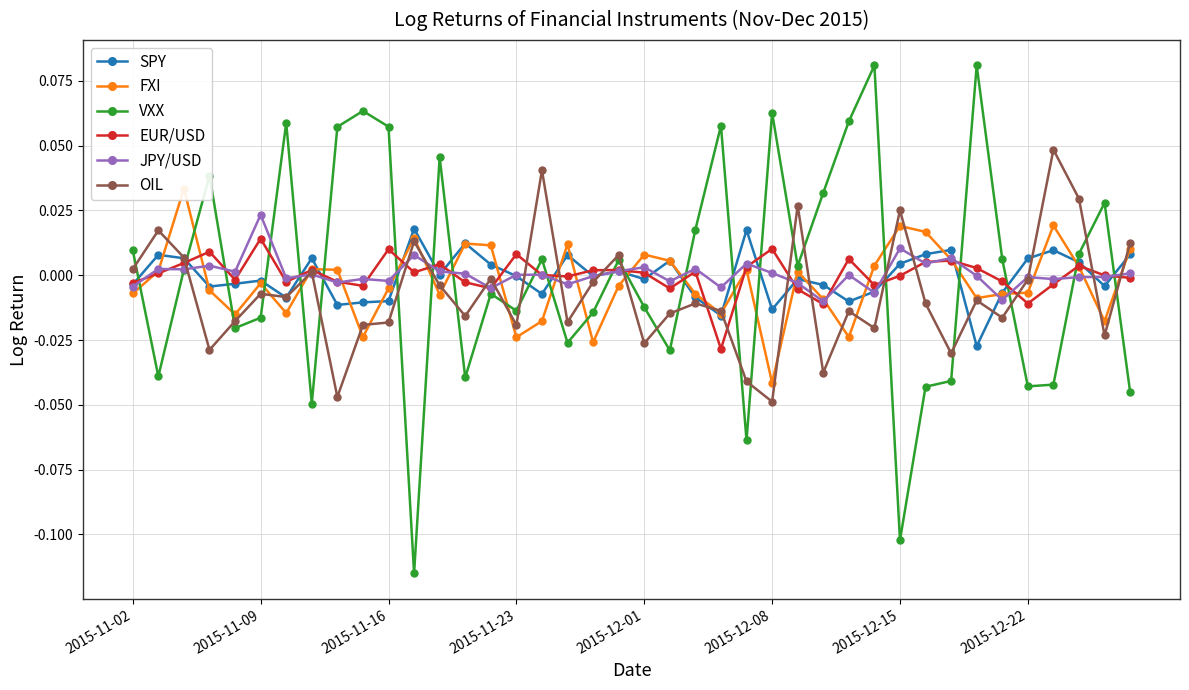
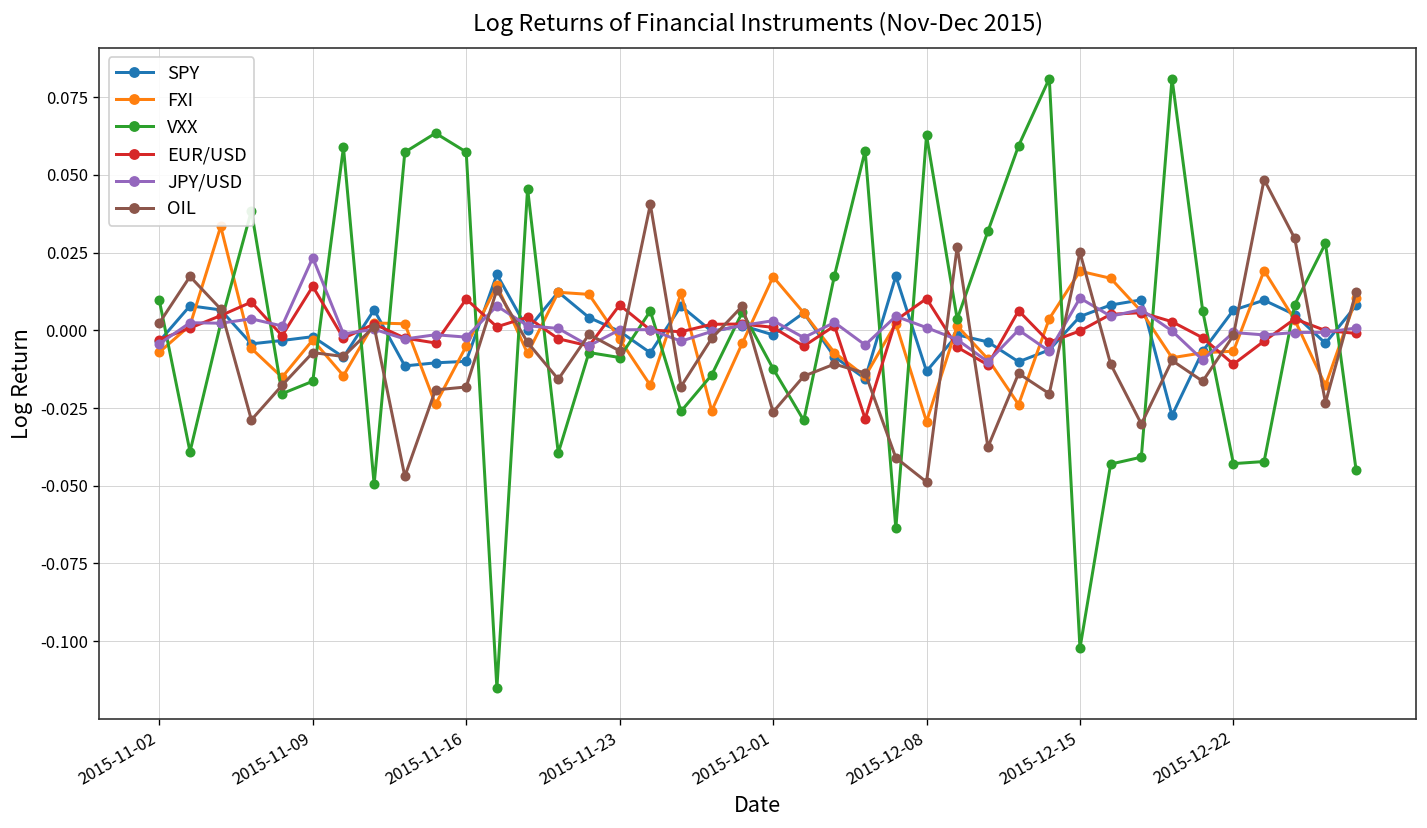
  {
    "SPY": {
      "2015-11-09": -0.002,
      "2015-11-16": -0.010,
      "2015-12-01": -0.001,
      "2015-12-08": -0.013,
      "2015-12-15": 0.004,
      "2015-12-22": 0.006
    },
    "FXI": {
      "2015-11-02": -0.007,
      "2015-11-09": -0.003,
      "2015-11-16": -0.005,
-     "2015-11-23": -0.024,
-     "2015-12-01": 0.008,
-     "2015-12-08": -0.041,
+     "2015-11-23": -0.003,
+     "2015-12-01": 0.017,
+     "2015-12-08": -0.029,
      "2015-12-15": 0.019,
      "2015-12-22": -0.007
    },
    "VXX": {
      "2015-11-02": 0.010,
      "2015-11-09": -0.016,
      "2015-11-16": 0.057,
-     "2015-11-23": -0.014,
+     "2015-11-23": -0.009,
      "2015-12-01": -0.012,
      "2015-12-08": 0.063,
      "2015-12-15": -0.102,
      "2015-12-22": -0.043
    },
    "EUR/USD": {
      "2015-11-09": 0.014,
      "2015-11-16": 0.010,
      "2015-11-23": 0.008,
      "2015-12-01": 0.001,
      "2015-12-08": 0.010,
      "2015-12-15": 0.000,
      "2015-12-22": -0.011
    },
    "JPY/USD": {
      "2015-11-09": 0.023,
      "2015-11-16": -0.002,
      "2015-12-01": 0.003,
      "2015-12-08": 0.001,
      "2015-12-15": 0.010
    },
    "OIL": {
      "2015-11-02": 0.002,
      "2015-11-09": -0.007,
      "2015-11-16": -0.018,
-     "2015-11-23": -0.019,
+     "2015-11-23": -0.007,
      "2015-12-01": -0.026,
      "2015-12-08": -0.049,
      "2015-12-15": 0.025
    }
  }
